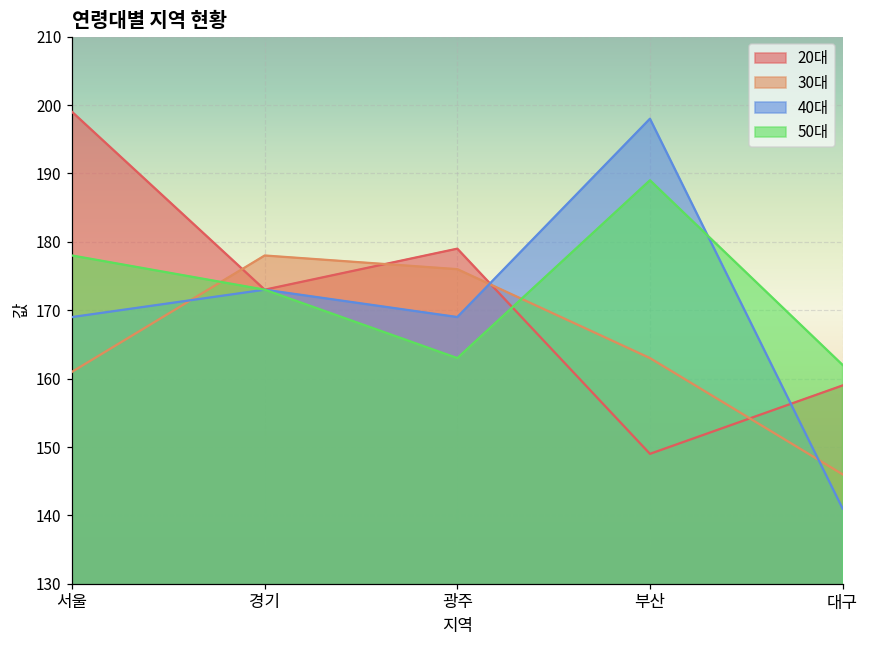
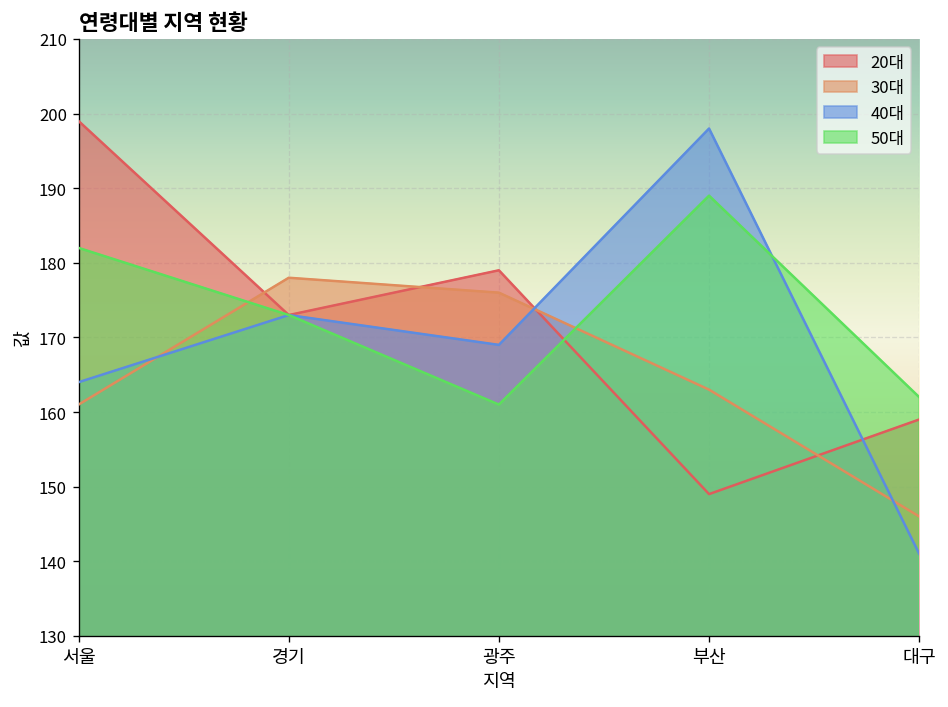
  {
    "40대": {
-     "서울": 169,
+     "서울": 164,
      "광주": 169,
      "부산": 198,
      "대구": 141
    },
    "50대": {
-     "서울": 178,
-     "광주": 163,
+     "서울": 182,
+     "광주": 161,
      "부산": 189,
      "대구": 162
    }
  }
